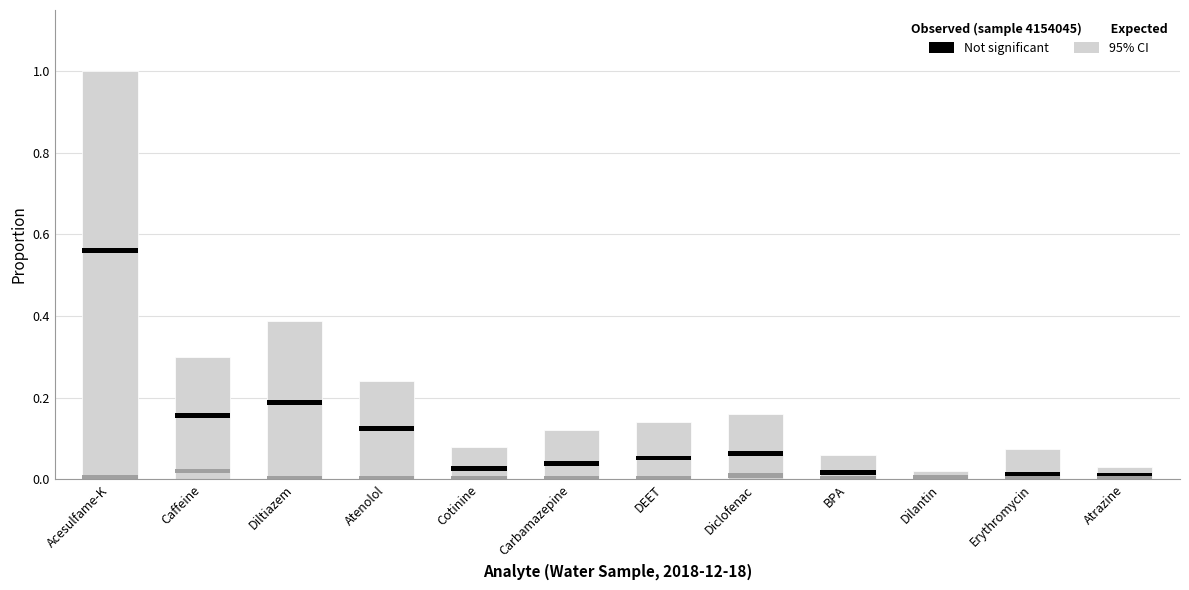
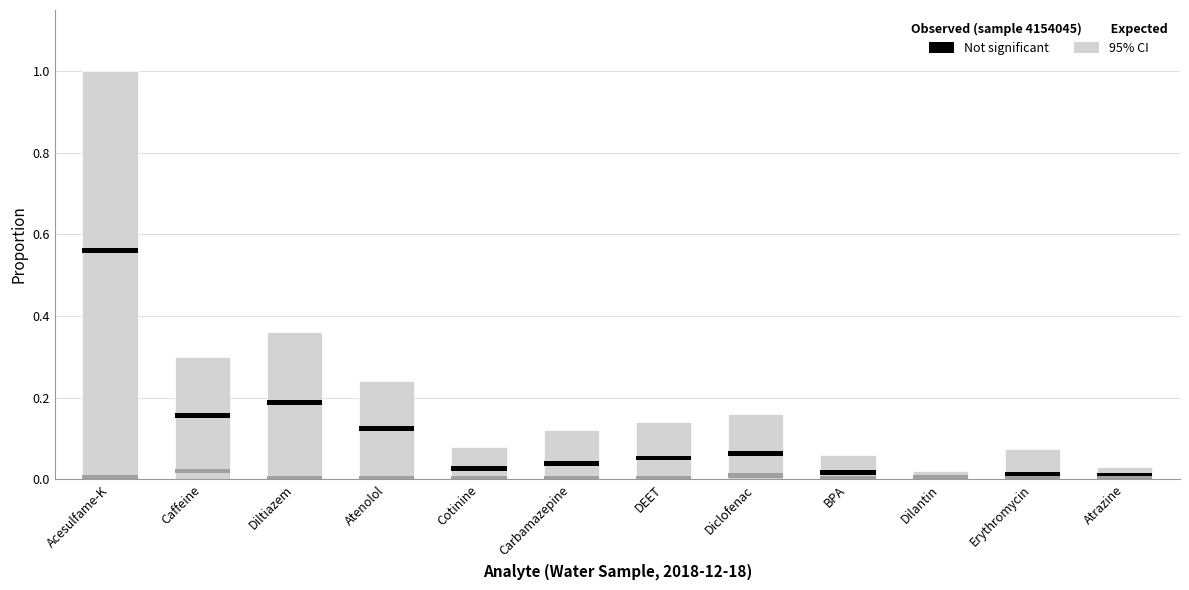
  {
    "95% CI": {
      "Acesulfame-K": 1.00,
      "Caffeine": 0.30,
-     "Diltiazem": 0.39,
+     "Diltiazem": 0.36,
      "Atenolol": 0.24,
      "Cotinine": 0.08,
      "Carbamazepine": 0.12,
      "DEET": 0.14,
      "Diclofenac": 0.16,
      "BPA": 0.06,
      "Dilantin": 0.02,
      "Erythromycin": 0.07,
      "Atrazine": 0.03
    }
  }
